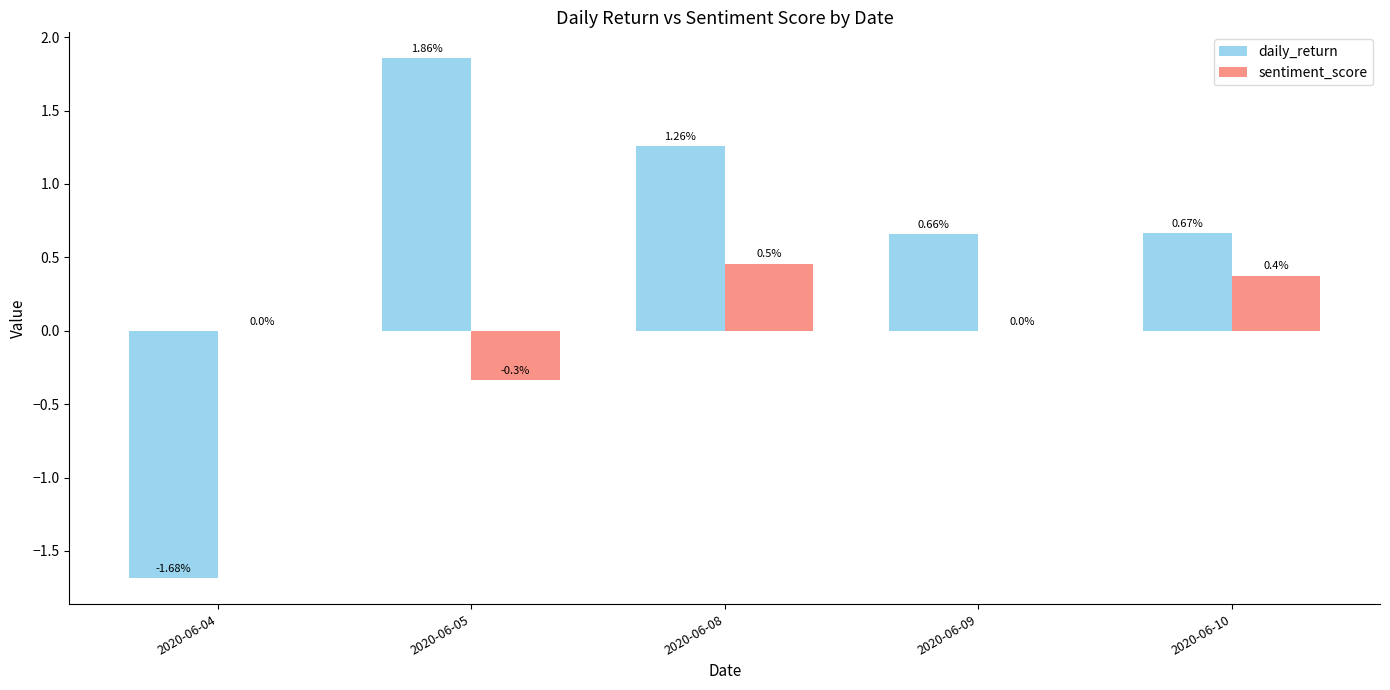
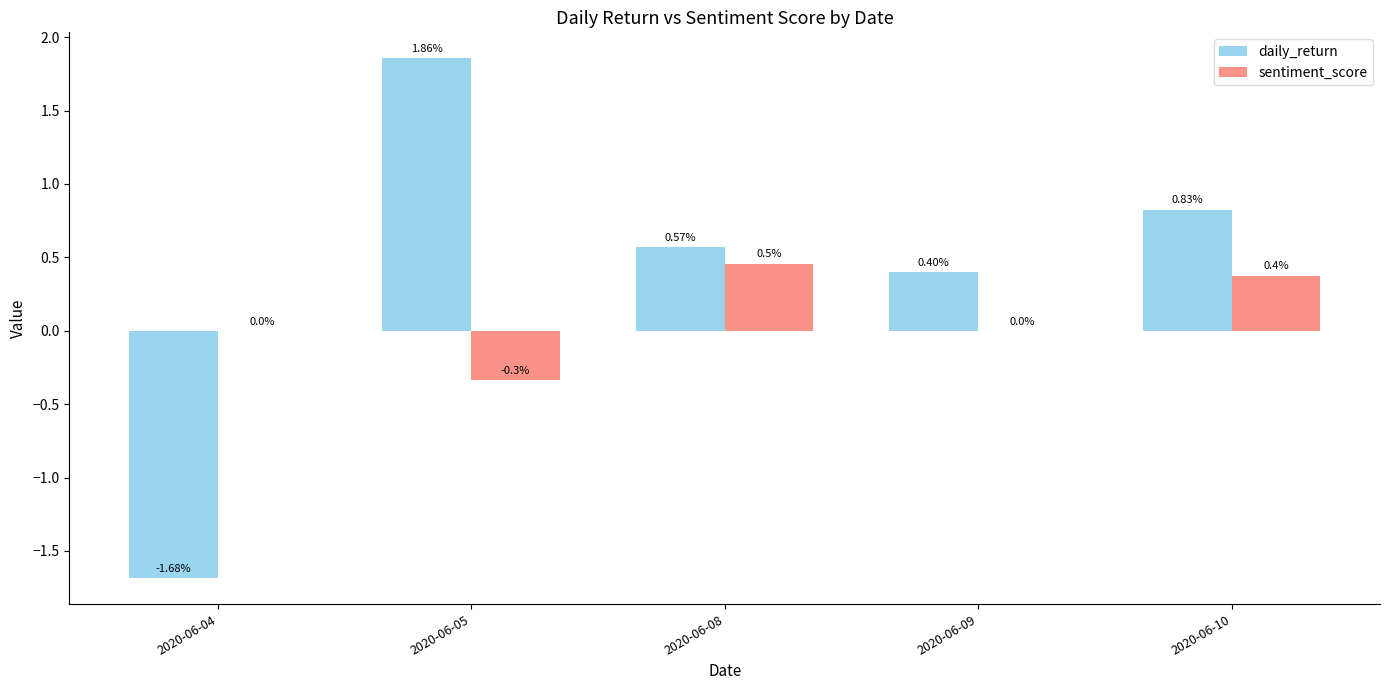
  {
    "daily_return": {
      "2020-06-04": "-1.68%",
      "2020-06-05": "1.86%",
-     "2020-06-08": "1.26%",
-     "2020-06-09": "0.66%",
-     "2020-06-10": "0.67%"
+     "2020-06-08": "0.57%",
+     "2020-06-09": "0.40%",
+     "2020-06-10": "0.83%"
    },
    "sentiment_score": {
      "2020-06-04": "0.0%",
      "2020-06-05": "-0.3%",
      "2020-06-08": "0.5%",
      "2020-06-09": "0.0%",
      "2020-06-10": "0.4%"
    }
  }
